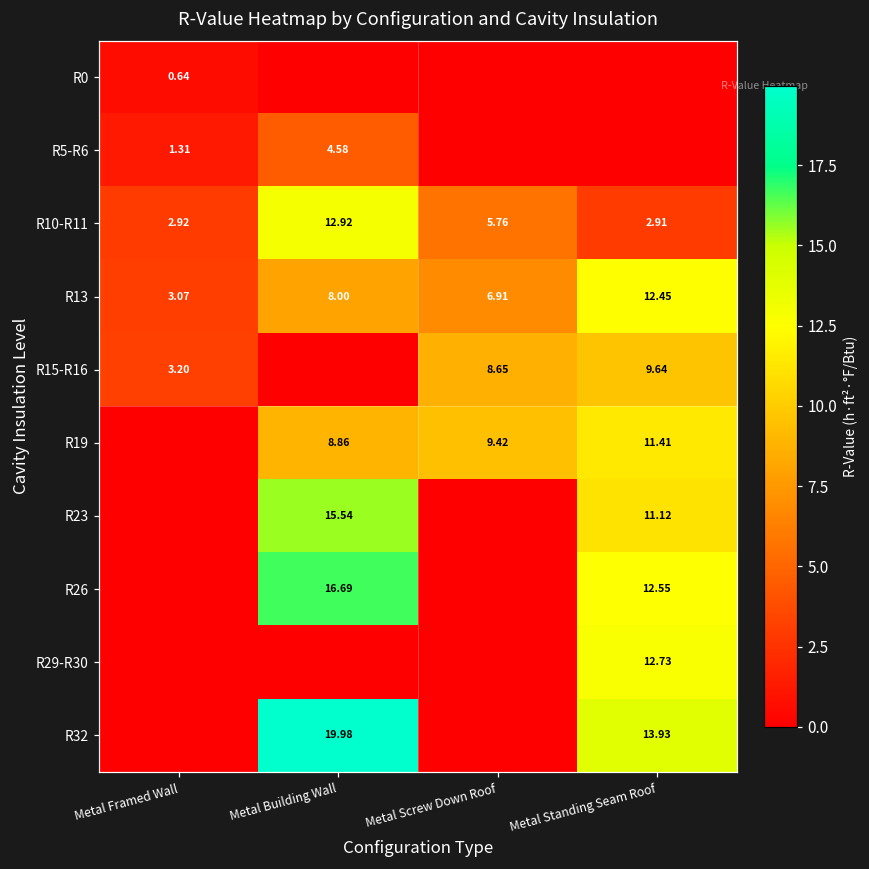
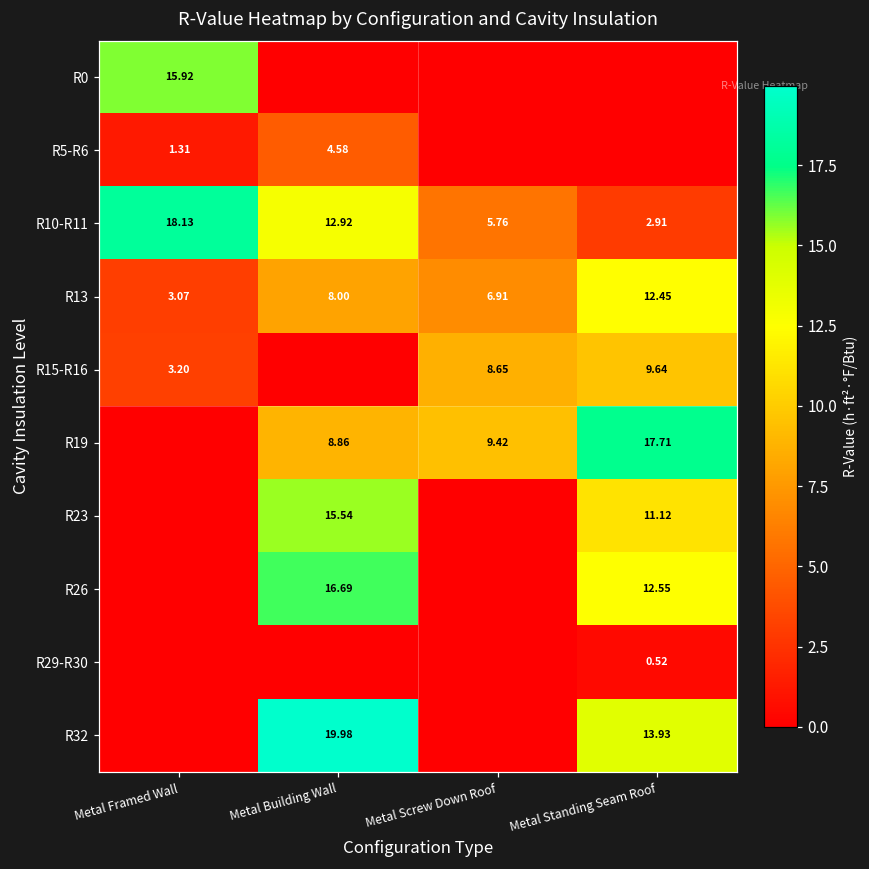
  {
    "R0": {
-     "Metal Framed Wall": 0.64
+     "Metal Framed Wall": 15.92
    },
    "R5-R6": {
      "Metal Framed Wall": 1.31,
      "Metal Building Wall": 4.58
    },
    "R10-R11": {
-     "Metal Framed Wall": 2.92,
+     "Metal Framed Wall": 18.13,
      "Metal Building Wall": 12.92,
      "Metal Screw Down Roof": 5.76,
      "Metal Standing Seam Roof": 2.91
    },
    "R13": {
      "Metal Framed Wall": 3.07,
      "Metal Building Wall": 8.00,
      "Metal Screw Down Roof": 6.91,
      "Metal Standing Seam Roof": 12.45
    },
    "R15-R16": {
      "Metal Framed Wall": 3.20,
      "Metal Screw Down Roof": 8.65,
      "Metal Standing Seam Roof": 9.64
    },
    "R19": {
      "Metal Building Wall": 8.86,
      "Metal Screw Down Roof": 9.42,
-     "Metal Standing Seam Roof": 11.41
+     "Metal Standing Seam Roof": 17.71
    },
    "R23": {
      "Metal Building Wall": 15.54,
      "Metal Standing Seam Roof": 11.12
    },
    "R26": {
      "Metal Building Wall": 16.69,
      "Metal Standing Seam Roof": 12.55
    },
    "R29-R30": {
-     "Metal Standing Seam Roof": 12.73
+     "Metal Standing Seam Roof": 0.52
    },
    "R32": {
      "Metal Building Wall": 19.98,
      "Metal Standing Seam Roof": 13.93
    }
  }
